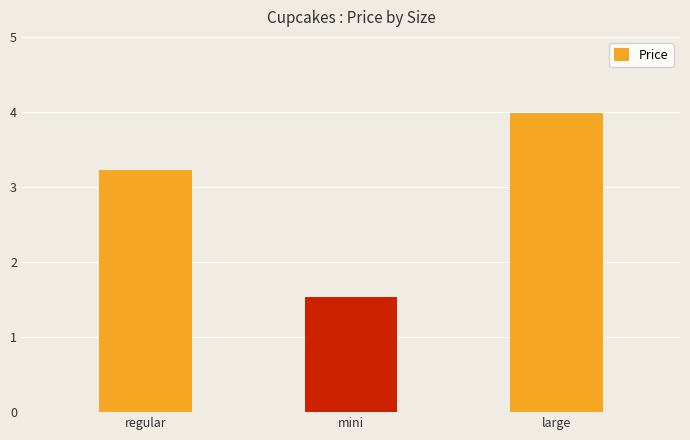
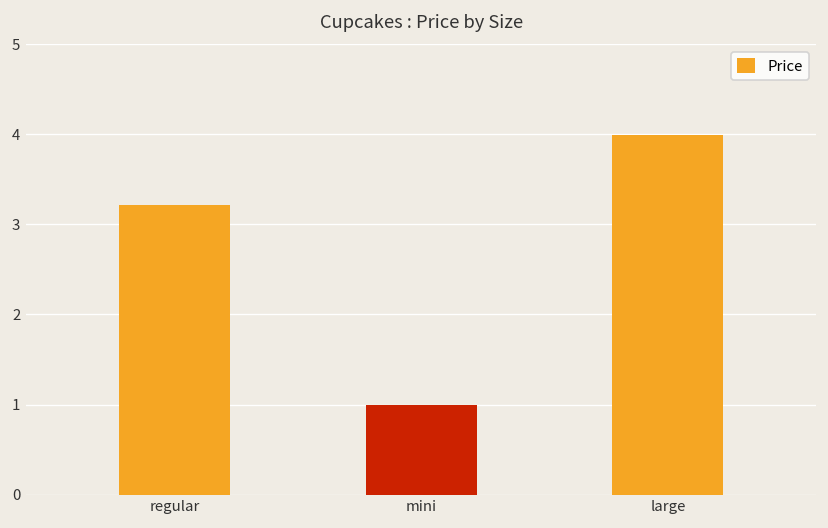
  {
    "regular": 3.2,
-   "mini": 1.5,
+   "mini": 1.0,
    "large": 4.0
  }
